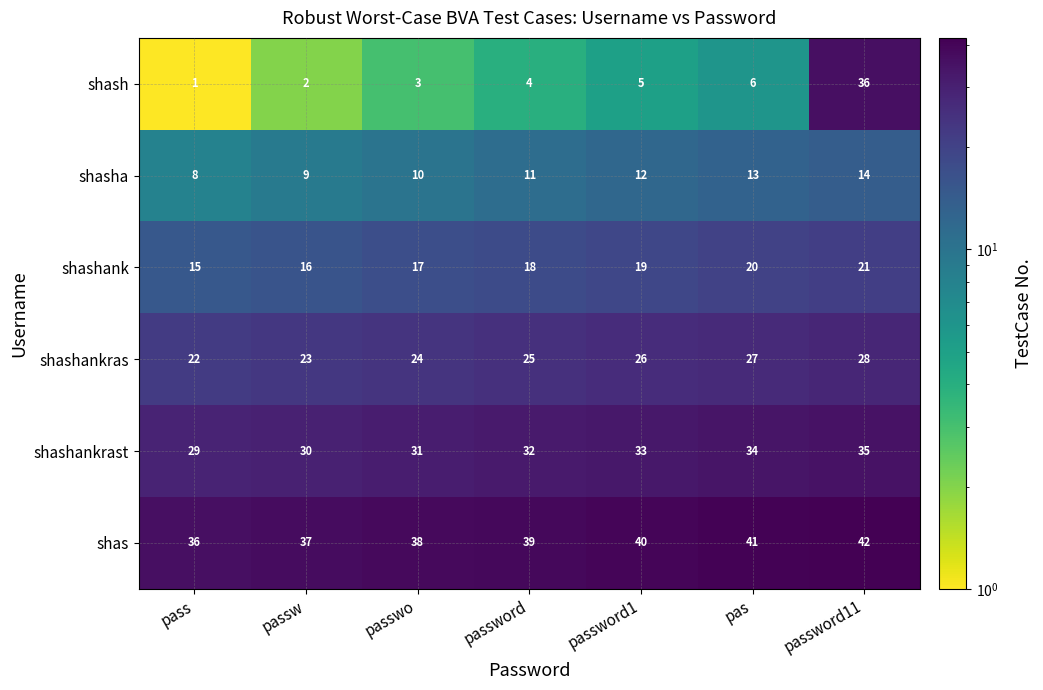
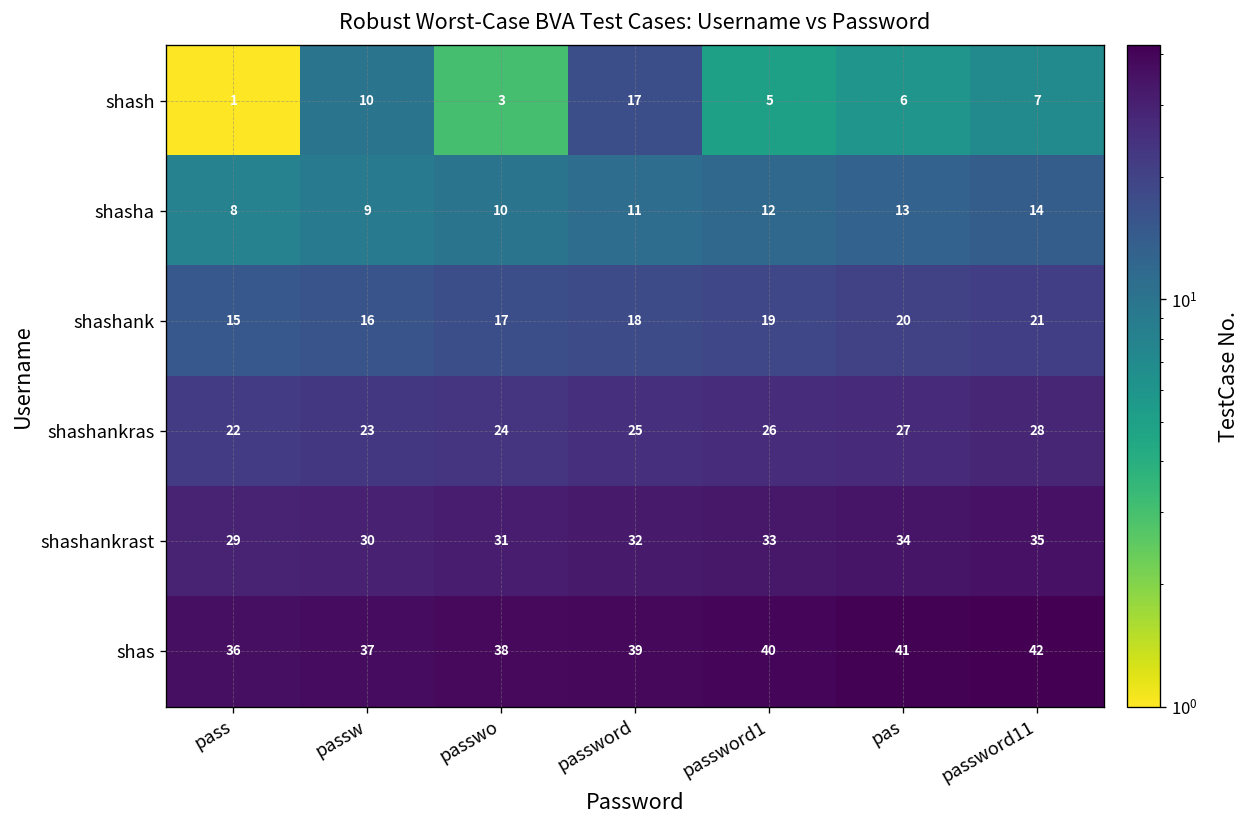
  {
    "shash": {
      "pass": 1,
-     "passw": 2,
+     "passw": 10,
      "passwo": 3,
-     "password": 4,
+     "password": 17,
      "password1": 5,
      "pas": 6,
-     "password11": 36
+     "password11": 7
    },
    "shasha": {
      "pass": 8,
      "passw": 9,
      "passwo": 10,
      "password": 11,
      "password1": 12,
      "pas": 13,
      "password11": 14
    },
    "shashank": {
      "pass": 15,
      "passw": 16,
      "passwo": 17,
      "password": 18,
      "password1": 19,
      "pas": 20,
      "password11": 21
    },
    "shashankras": {
      "pass": 22,
      "passw": 23,
      "passwo": 24,
      "password": 25,
      "password1": 26,
      "pas": 27,
      "password11": 28
    },
    "shashankrast": {
      "pass": 29,
      "passw": 30,
      "passwo": 31,
      "password": 32,
      "password1": 33,
      "pas": 34,
      "password11": 35
    },
    "shas": {
      "pass": 36,
      "passw": 37,
      "passwo": 38,
      "password": 39,
      "password1": 40,
      "pas": 41,
      "password11": 42
    }
  }
